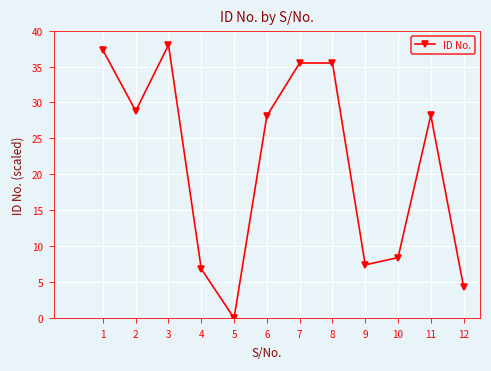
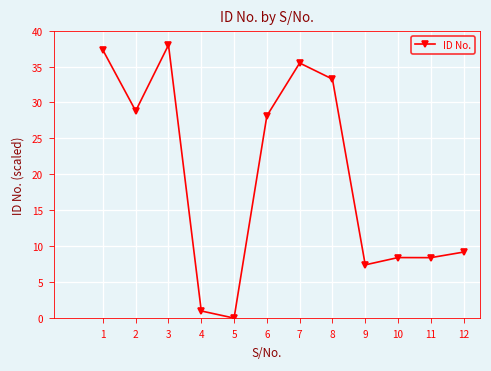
  {
    "1": 37,
    "2": 29,
    "3": 38,
-   "4": 7,
+   "4": 1,
    "5": 0,
    "6": 28,
    "7": 35,
-   "8": 35,
+   "8": 33,
    "9": 7,
    "10": 8,
-   "11": 28,
-   "12": 4
+   "11": 8,
+   "12": 9
  }
